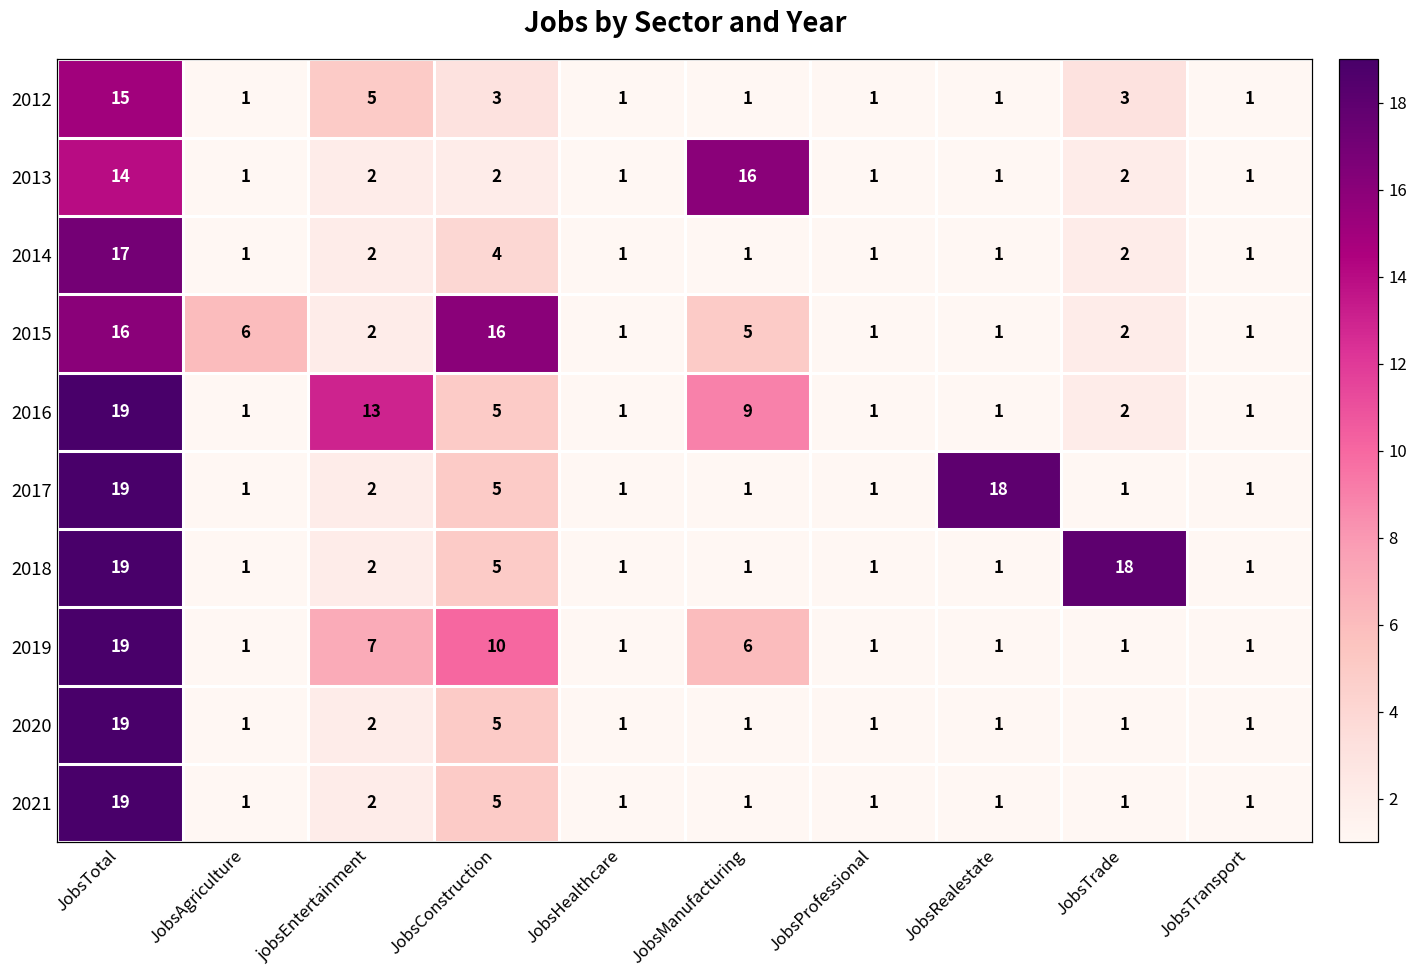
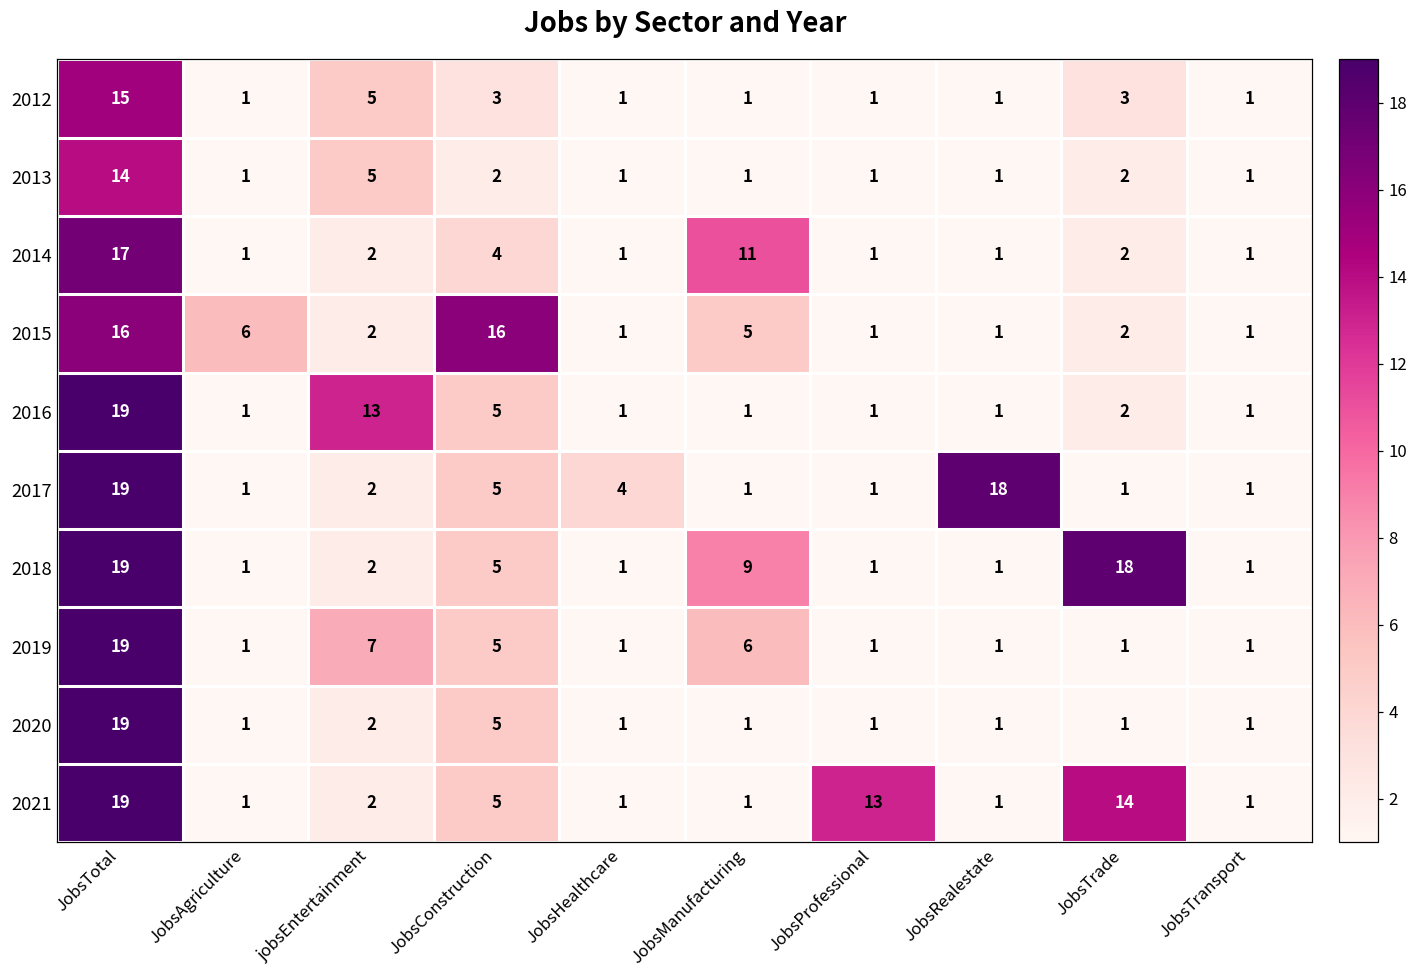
  {
    "2012": {
      "JobsTotal": 15,
      "JobsAgriculture": 1,
      "jobsEntertainment": 5,
      "JobsConstruction": 3,
      "JobsHealthcare": 1,
      "JobsManufacturing": 1,
      "JobsProfessional": 1,
      "JobsRealestate": 1,
      "JobsTrade": 3,
      "JobsTransport": 1
    },
    "2013": {
      "JobsTotal": 14,
      "JobsAgriculture": 1,
-     "jobsEntertainment": 2,
+     "jobsEntertainment": 5,
      "JobsConstruction": 2,
      "JobsHealthcare": 1,
-     "JobsManufacturing": 16,
+     "JobsManufacturing": 1,
      "JobsProfessional": 1,
      "JobsRealestate": 1,
      "JobsTrade": 2,
      "JobsTransport": 1
    },
    "2014": {
      "JobsTotal": 17,
      "JobsAgriculture": 1,
      "jobsEntertainment": 2,
      "JobsConstruction": 4,
      "JobsHealthcare": 1,
-     "JobsManufacturing": 1,
+     "JobsManufacturing": 11,
      "JobsProfessional": 1,
      "JobsRealestate": 1,
      "JobsTrade": 2,
      "JobsTransport": 1
    },
    "2015": {
      "JobsTotal": 16,
      "JobsAgriculture": 6,
      "jobsEntertainment": 2,
      "JobsConstruction": 16,
      "JobsHealthcare": 1,
      "JobsManufacturing": 5,
      "JobsProfessional": 1,
      "JobsRealestate": 1,
      "JobsTrade": 2,
      "JobsTransport": 1
    },
    "2016": {
      "JobsTotal": 19,
      "JobsAgriculture": 1,
      "jobsEntertainment": 13,
      "JobsConstruction": 5,
      "JobsHealthcare": 1,
-     "JobsManufacturing": 9,
+     "JobsManufacturing": 1,
      "JobsProfessional": 1,
      "JobsRealestate": 1,
      "JobsTrade": 2,
      "JobsTransport": 1
    },
    "2017": {
      "JobsTotal": 19,
      "JobsAgriculture": 1,
      "jobsEntertainment": 2,
      "JobsConstruction": 5,
-     "JobsHealthcare": 1,
+     "JobsHealthcare": 4,
      "JobsManufacturing": 1,
      "JobsProfessional": 1,
      "JobsRealestate": 18,
      "JobsTrade": 1,
      "JobsTransport": 1
    },
    "2018": {
      "JobsTotal": 19,
      "JobsAgriculture": 1,
      "jobsEntertainment": 2,
      "JobsConstruction": 5,
      "JobsHealthcare": 1,
-     "JobsManufacturing": 1,
+     "JobsManufacturing": 9,
      "JobsProfessional": 1,
      "JobsRealestate": 1,
      "JobsTrade": 18,
      "JobsTransport": 1
    },
    "2019": {
      "JobsTotal": 19,
      "JobsAgriculture": 1,
      "jobsEntertainment": 7,
-     "JobsConstruction": 10,
+     "JobsConstruction": 5,
      "JobsHealthcare": 1,
      "JobsManufacturing": 6,
      "JobsProfessional": 1,
      "JobsRealestate": 1,
      "JobsTrade": 1,
      "JobsTransport": 1
    },
    "2020": {
      "JobsTotal": 19,
      "JobsAgriculture": 1,
      "jobsEntertainment": 2,
      "JobsConstruction": 5,
      "JobsHealthcare": 1,
      "JobsManufacturing": 1,
      "JobsProfessional": 1,
      "JobsRealestate": 1,
      "JobsTrade": 1,
      "JobsTransport": 1
    },
    "2021": {
      "JobsTotal": 19,
      "JobsAgriculture": 1,
      "jobsEntertainment": 2,
      "JobsConstruction": 5,
      "JobsHealthcare": 1,
      "JobsManufacturing": 1,
-     "JobsProfessional": 1,
+     "JobsProfessional": 13,
      "JobsRealestate": 1,
-     "JobsTrade": 1,
+     "JobsTrade": 14,
      "JobsTransport": 1
    }
  }
